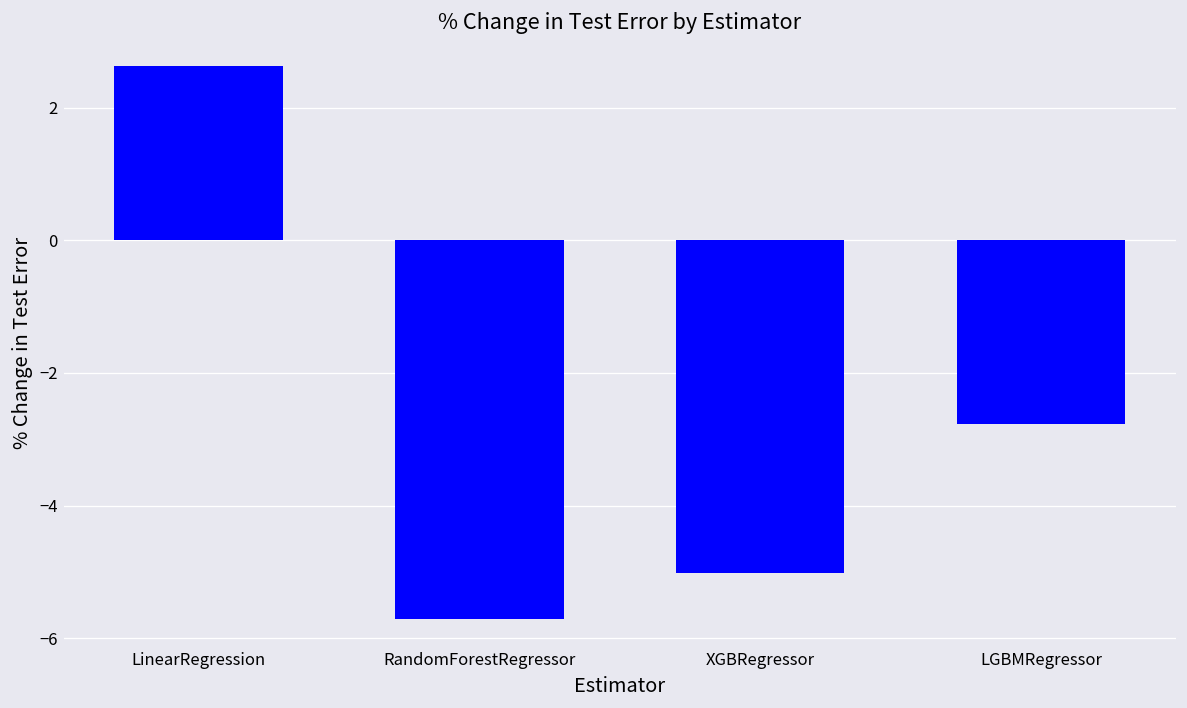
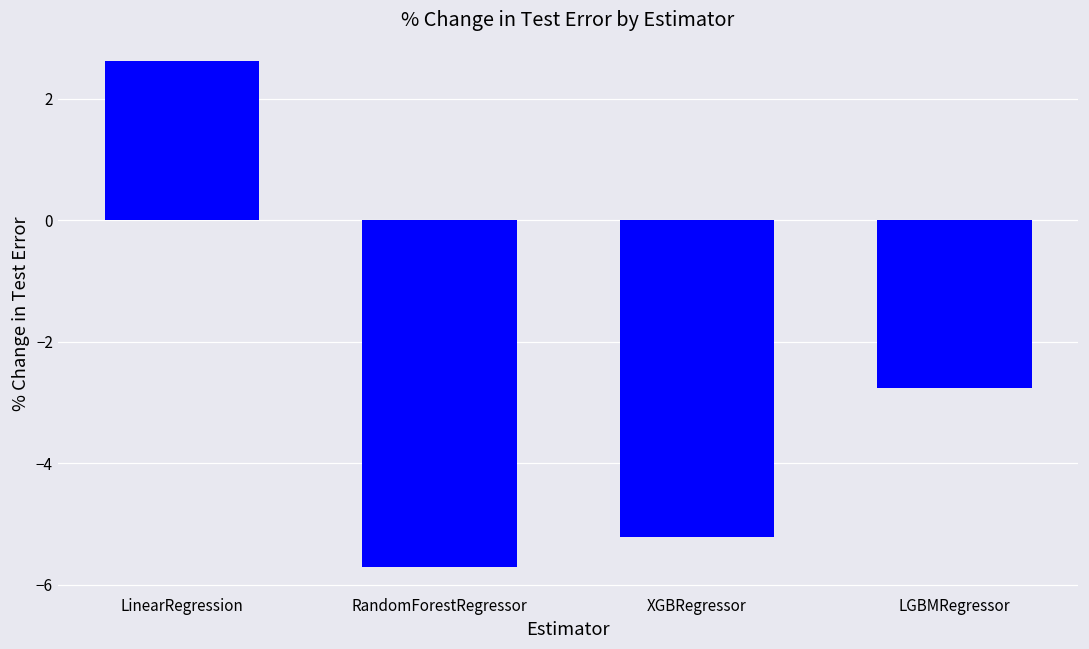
  {
    "LinearRegression": 2.6,
    "RandomForestRegressor": -5.7,
-   "XGBRegressor": -5.0,
+   "XGBRegressor": -5.2,
    "LGBMRegressor": -2.8
  }
